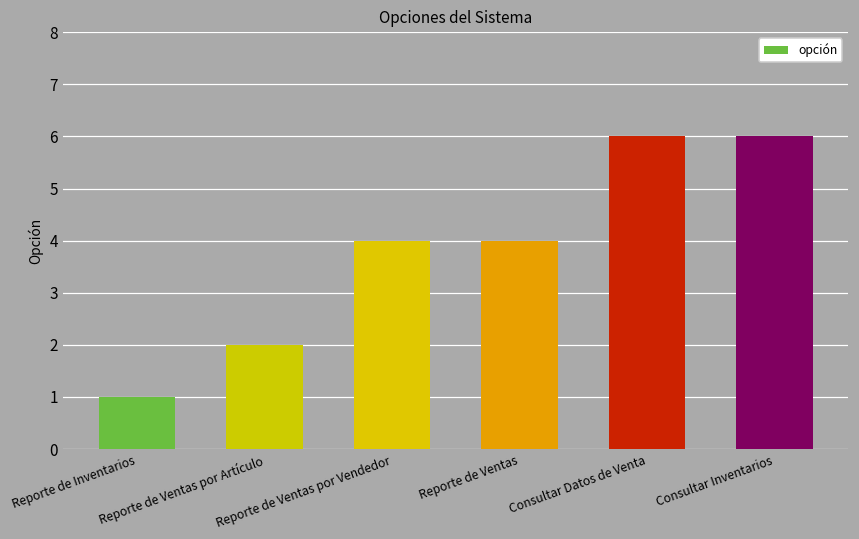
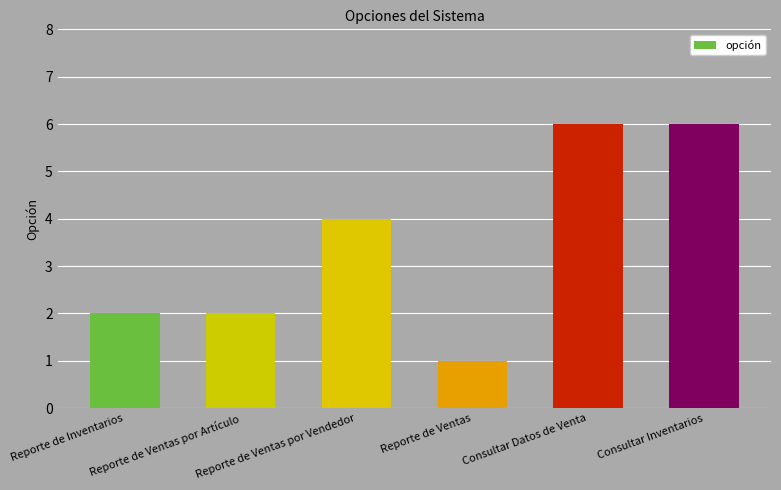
  {
-   "Reporte de Inventarios": 1,
+   "Reporte de Inventarios": 2,
    "Reporte de Ventas por Artículo": 2,
    "Reporte de Ventas por Vendedor": 4,
-   "Reporte de Ventas": 4,
+   "Reporte de Ventas": 1,
    "Consultar Datos de Venta": 6,
    "Consultar Inventarios": 6
  }
